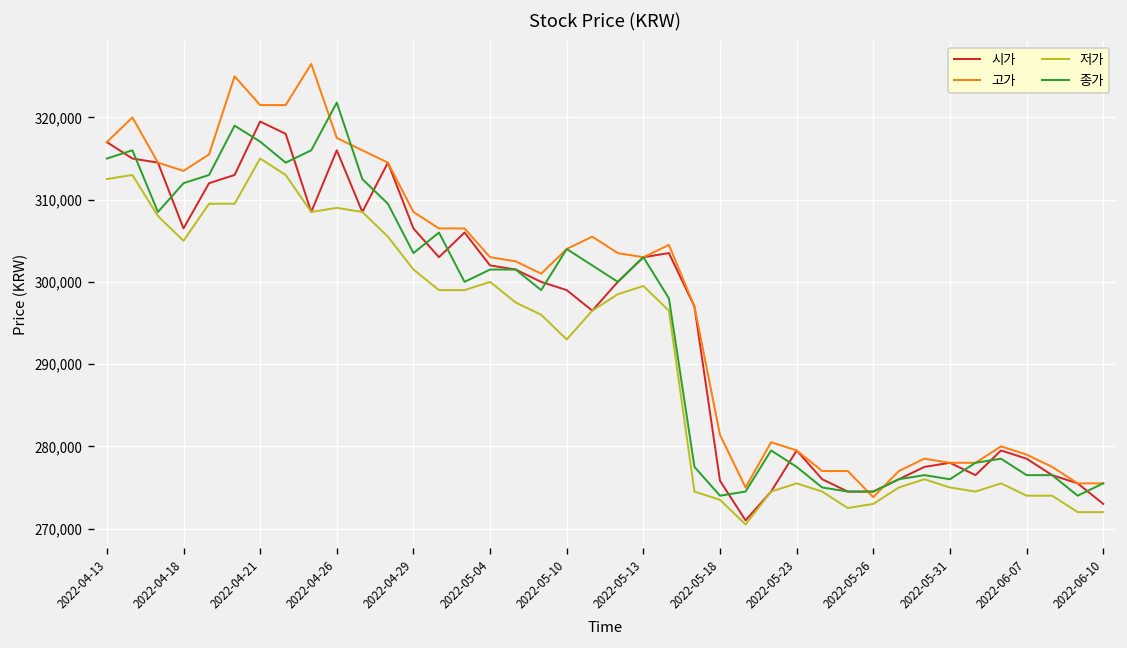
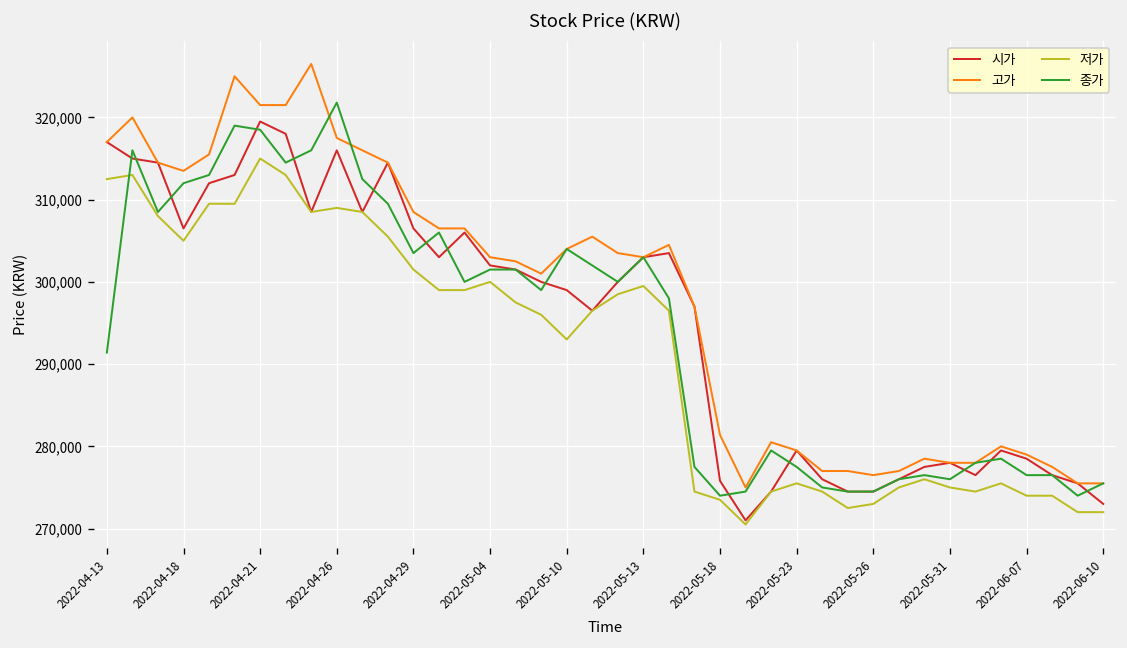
  {
    "시가": {
      "2022-04-18": "307,000",
      "2022-04-21": "320,000",
      "2022-04-26": "316,000",
      "2022-04-29": "307,000",
      "2022-05-04": "302,000",
      "2022-05-10": "299,000",
      "2022-05-18": "276,000",
      "2022-06-07": "279,000",
      "2022-06-10": "273,000"
    },
    "고가": {
      "2022-04-18": "314,000",
      "2022-04-21": "322,000",
      "2022-04-26": "318,000",
      "2022-04-29": "309,000",
      "2022-05-04": "303,000",
      "2022-05-18": "281,000",
-     "2022-05-26": "274,000",
+     "2022-05-26": "277,000",
      "2022-06-07": "279,000"
    },
    "저가": {
      "2022-04-13": "313,000",
      "2022-04-18": "305,000",
      "2022-04-21": "315,000",
      "2022-04-26": "309,000",
      "2022-04-29": "302,000",
      "2022-05-04": "300,000",
      "2022-05-10": "293,000",
      "2022-05-13": "300,000",
      "2022-05-18": "274,000",
      "2022-05-23": "276,000",
      "2022-05-26": "273,000",
      "2022-05-31": "275,000",
      "2022-06-07": "274,000",
      "2022-06-10": "272,000"
    },
    "종가": {
-     "2022-04-13": "315,000",
+     "2022-04-13": "291,000",
      "2022-04-18": "312,000",
-     "2022-04-21": "317,000",
+     "2022-04-21": "319,000",
      "2022-04-26": "322,000",
      "2022-04-29": "304,000",
      "2022-05-04": "302,000",
      "2022-05-18": "274,000",
      "2022-05-23": "278,000",
      "2022-05-31": "276,000",
      "2022-06-07": "277,000"
    }
  }
